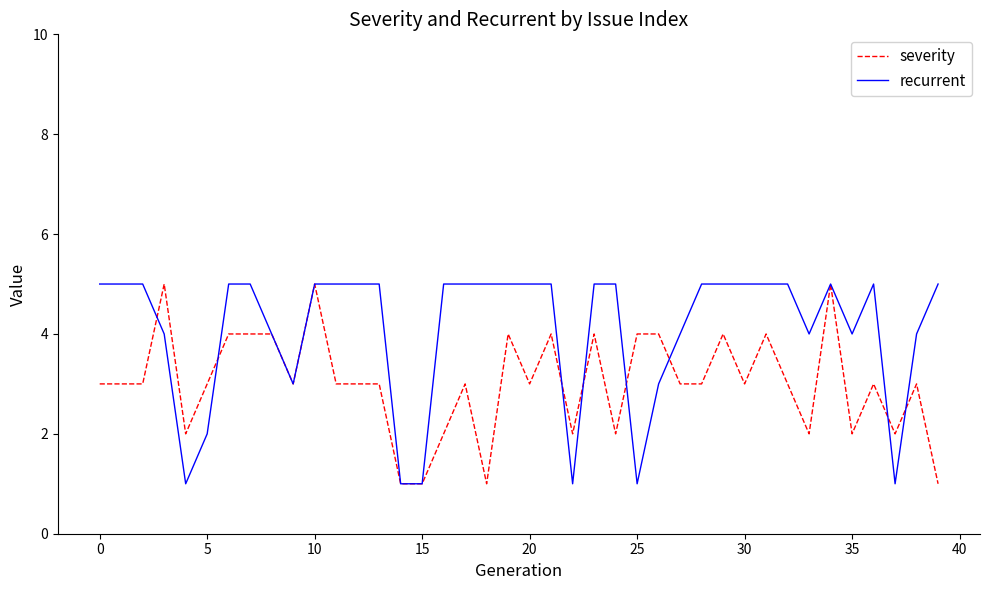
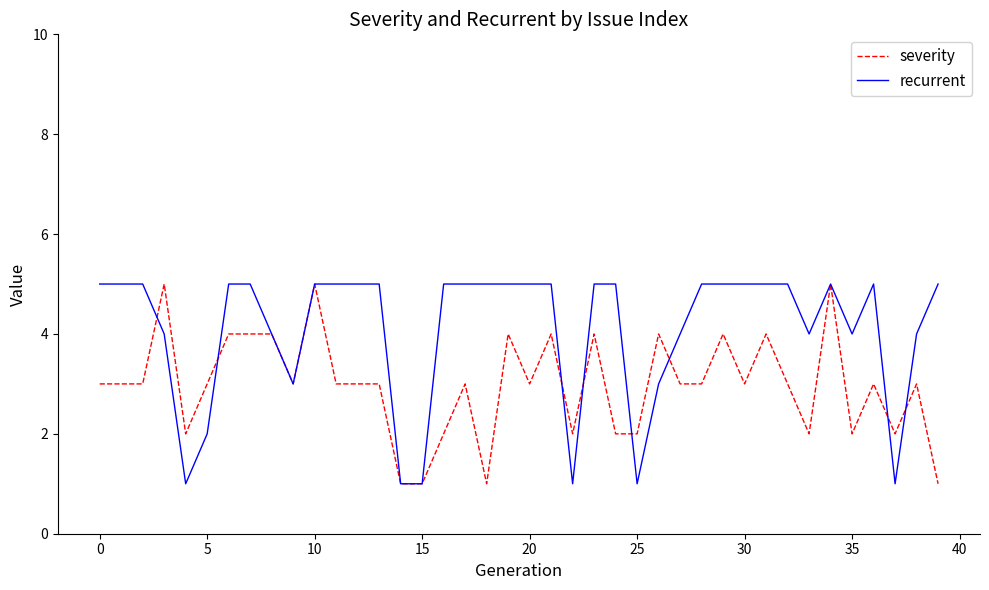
  {
    "severity": {
      "0": 3,
      "5": 3,
      "20": 3,
-     "25": 4,
+     "25": 2,
      "30": 3,
      "35": 2
    },
    "recurrent": {
      "0": 5,
      "5": 2,
      "20": 5,
      "25": 1,
      "30": 5,
      "35": 4
    }
  }
